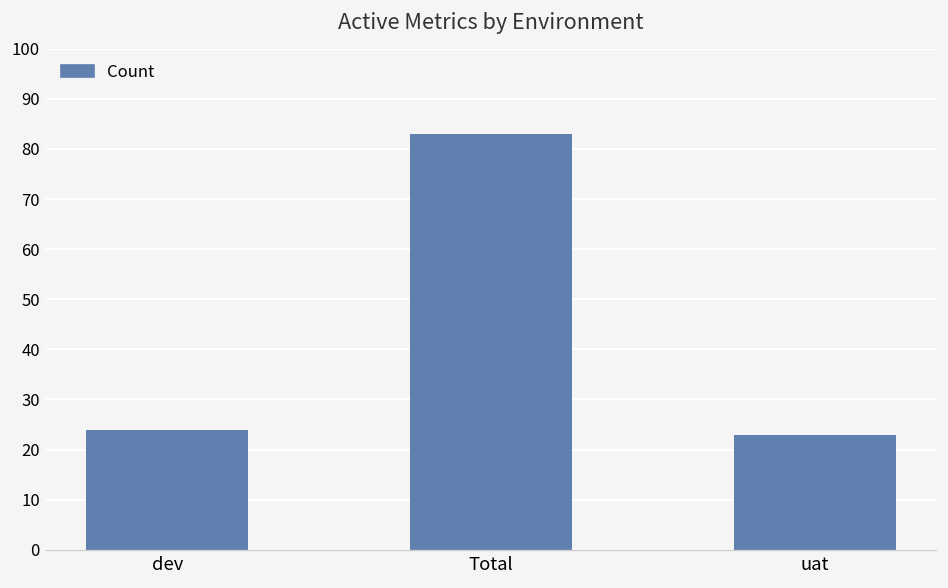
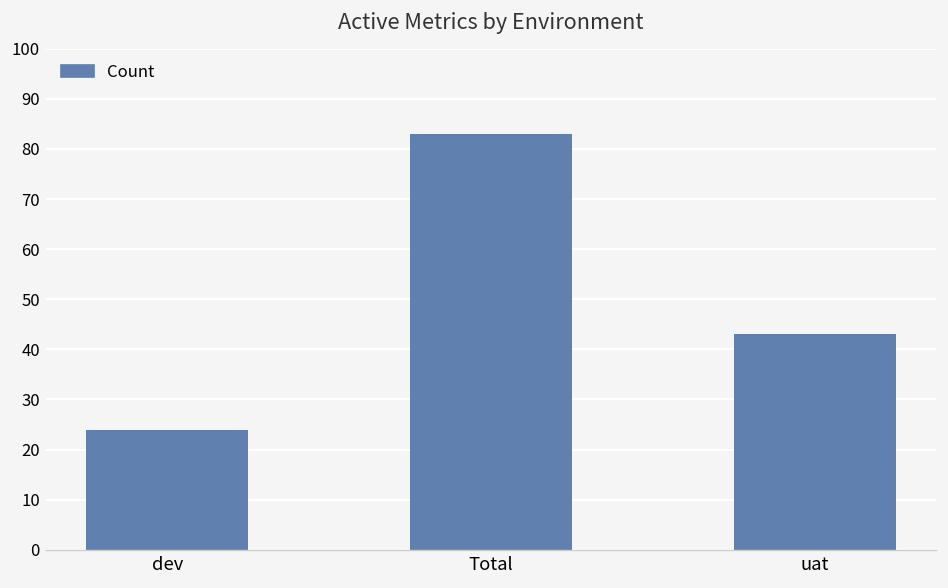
  {
    "dev": 24,
    "Total": 83,
-   "uat": 23
+   "uat": 43
  }
